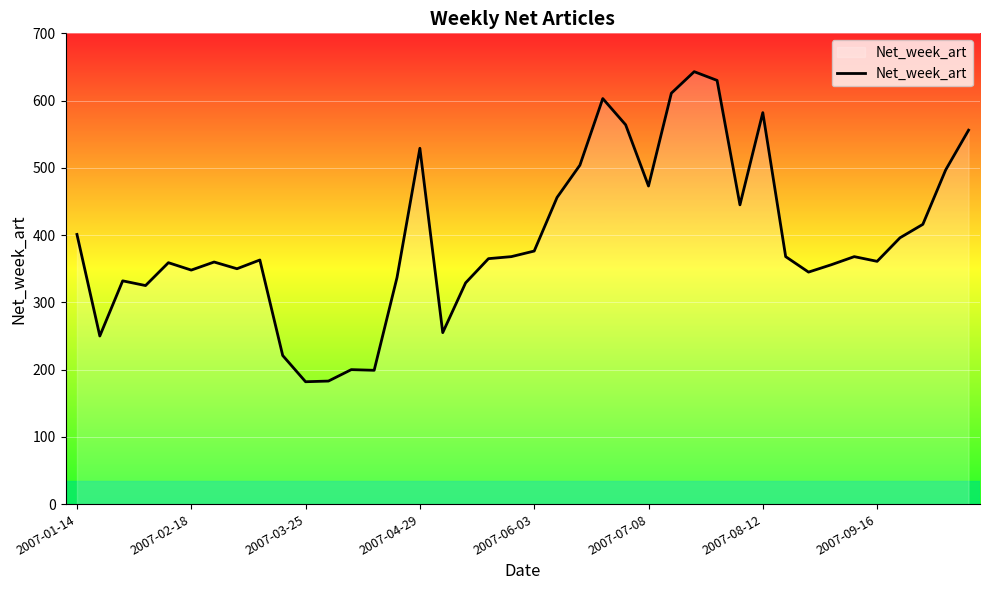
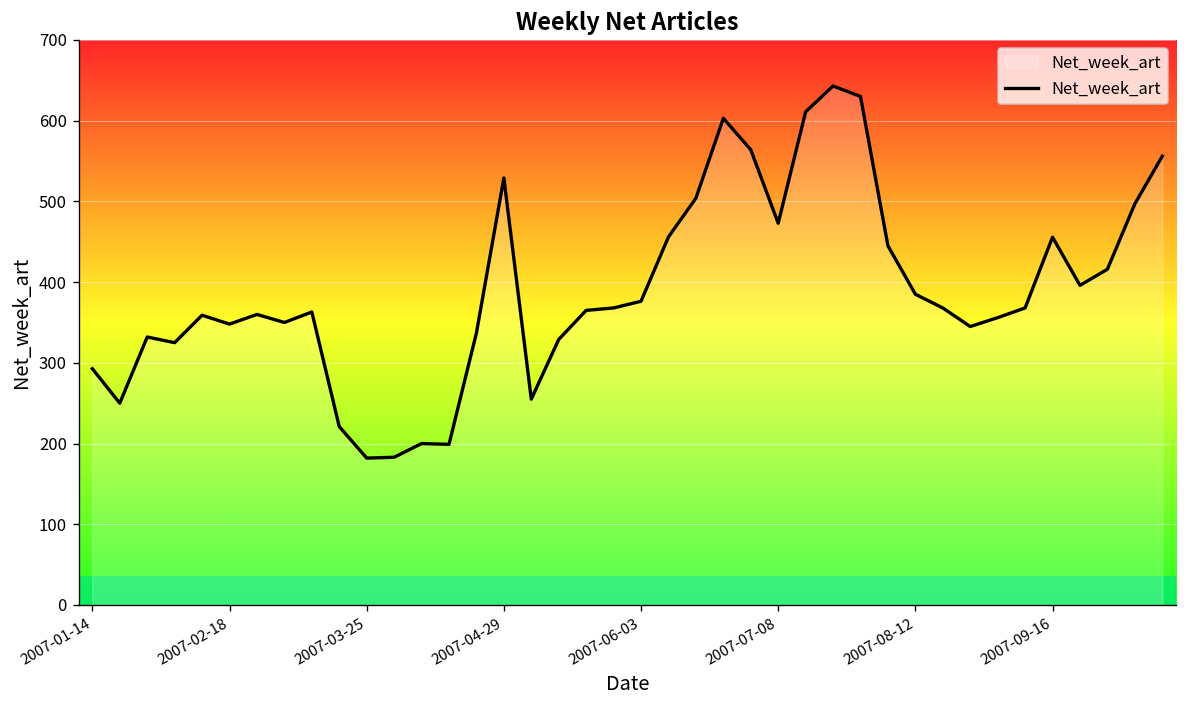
  {
-   "2007-01-14": 400,
+   "2007-01-14": 290,
    "2007-02-18": 350,
    "2007-03-25": 180,
    "2007-04-29": 530,
    "2007-06-03": 380,
    "2007-07-08": 470,
-   "2007-08-12": 580,
-   "2007-09-16": 360
+   "2007-08-12": 390,
+   "2007-09-16": 460
  }
